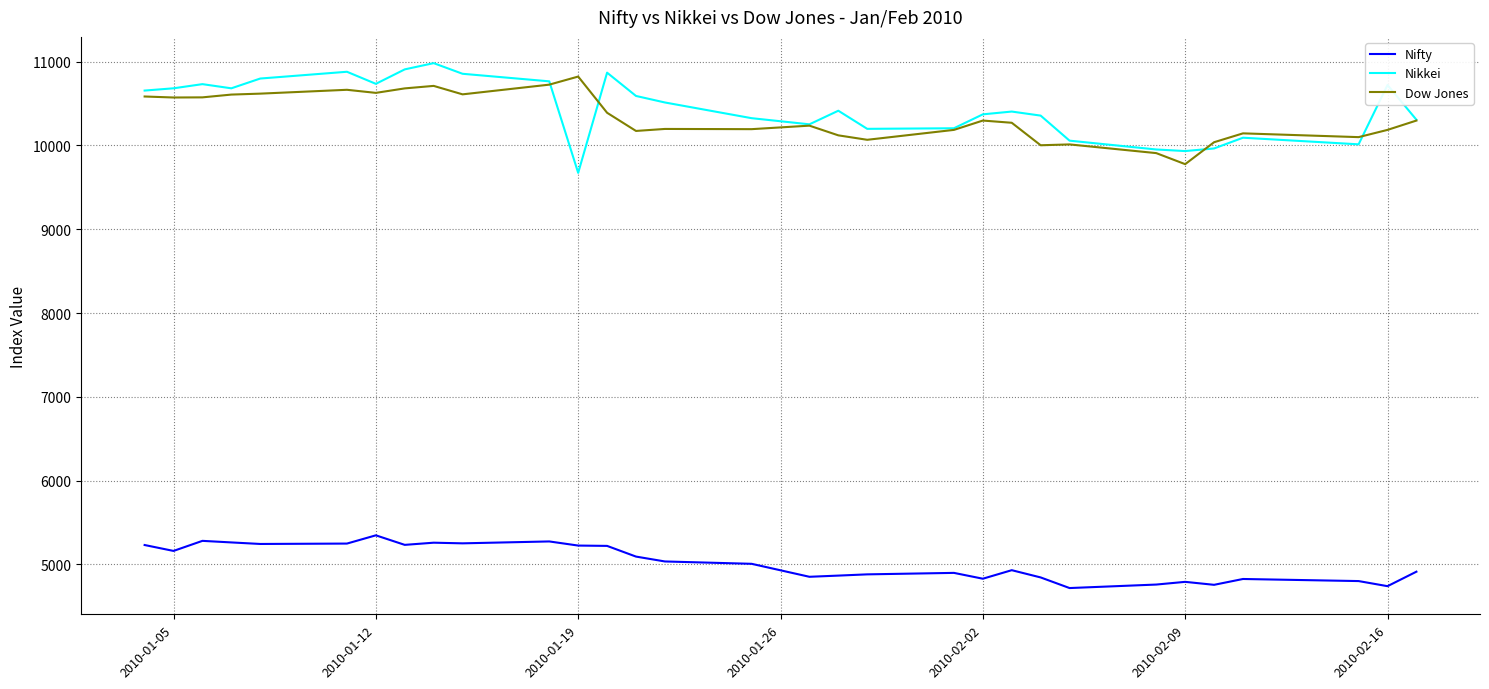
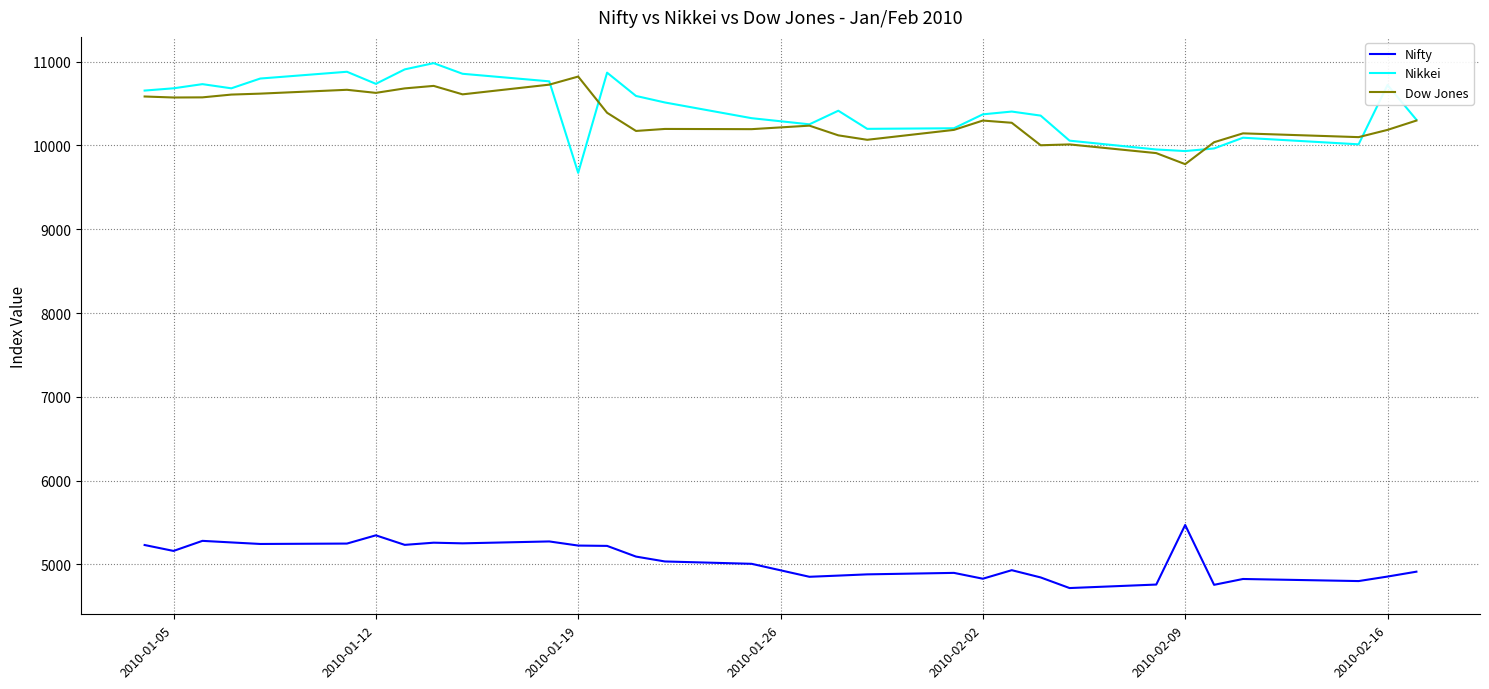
  {
    "Nifty": {
      "2010-01-05": 5200,
      "2010-01-12": 5300,
      "2010-01-19": 5200,
      "2010-02-02": 4800,
-     "2010-02-09": 4800,
-     "2010-02-16": 4700
+     "2010-02-09": 5500,
+     "2010-02-16": 4900
    },
    "Nikkei": {
      "2010-01-05": 10700,
      "2010-01-12": 10700,
      "2010-01-19": 9700,
      "2010-02-02": 10400,
      "2010-02-09": 9900
    },
    "Dow Jones": {
      "2010-01-05": 10600,
      "2010-01-12": 10600,
      "2010-01-19": 10800,
      "2010-02-02": 10300,
      "2010-02-09": 9800,
      "2010-02-16": 10200
    }
  }
